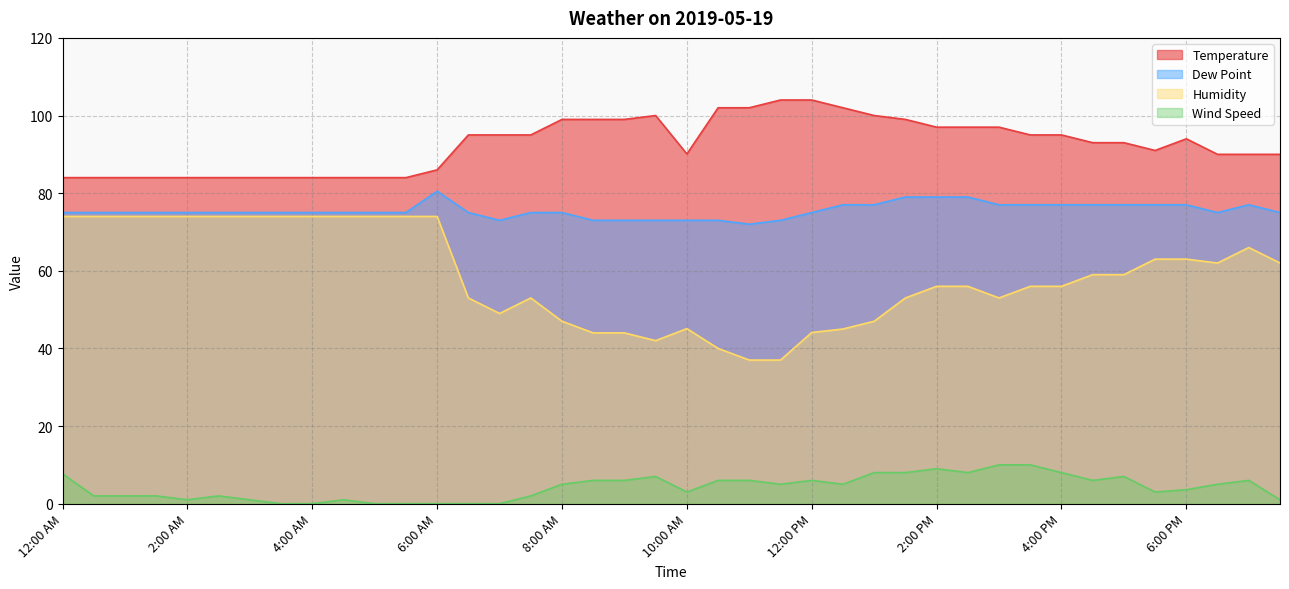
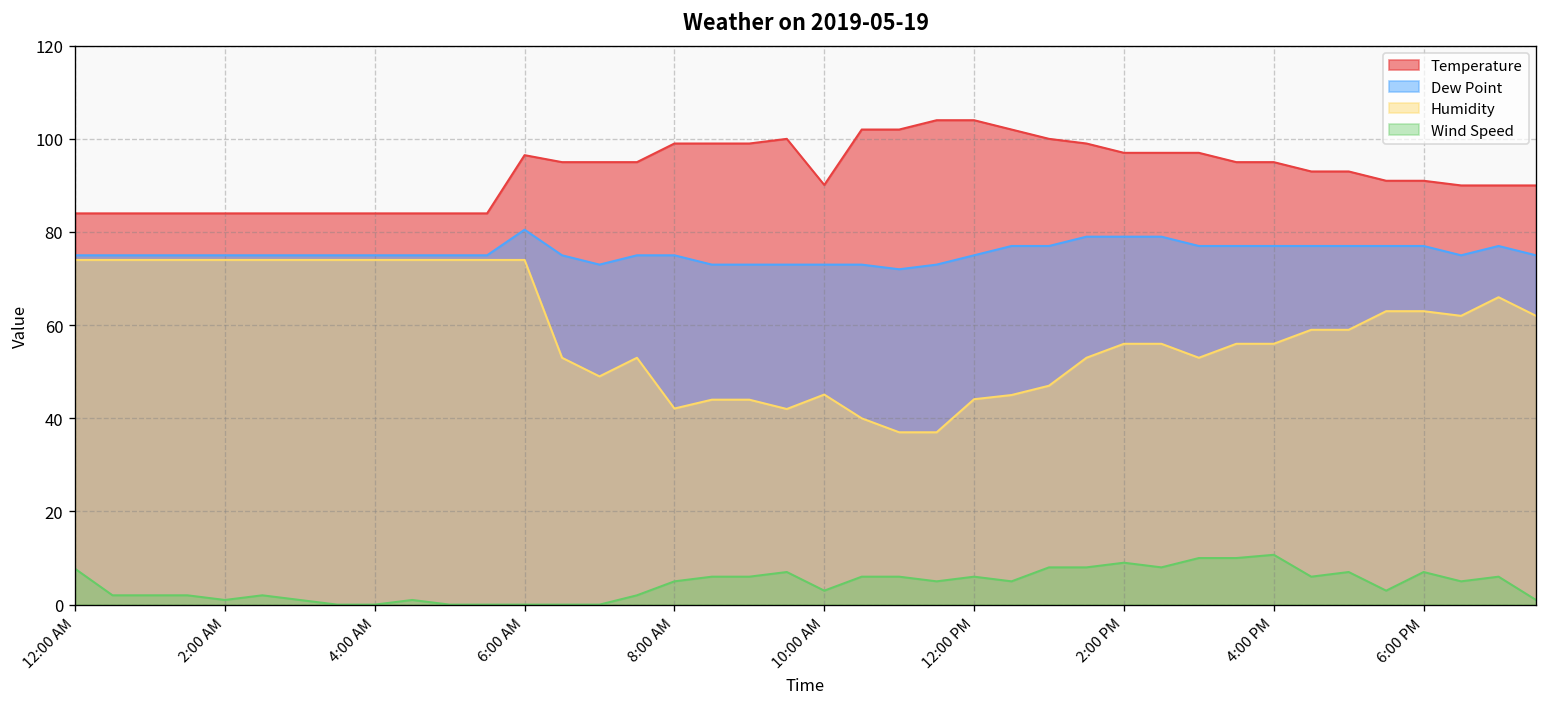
  {
    "Temperature": {
      "12:00 AM": 84,
      "2:00 AM": 84,
      "4:00 AM": 84,
-     "6:00 AM": 86,
+     "6:00 AM": 97,
      "8:00 AM": 99,
      "10:00 AM": 90,
      "12:00 PM": 104,
      "2:00 PM": 97,
      "4:00 PM": 95,
-     "6:00 PM": 94
+     "6:00 PM": 91
    },
    "Dew Point": {
      "12:00 AM": 75,
      "2:00 AM": 75,
      "4:00 AM": 75,
      "6:00 AM": 81,
      "8:00 AM": 75,
      "10:00 AM": 73,
      "12:00 PM": 75,
      "2:00 PM": 79,
      "4:00 PM": 77,
      "6:00 PM": 77
    },
    "Humidity": {
      "12:00 AM": 74,
      "2:00 AM": 74,
      "4:00 AM": 74,
      "6:00 AM": 74,
-     "8:00 AM": 47,
+     "8:00 AM": 42,
      "10:00 AM": 45,
      "12:00 PM": 44,
      "2:00 PM": 56,
      "4:00 PM": 56,
      "6:00 PM": 63
    },
    "Wind Speed": {
      "12:00 AM": 8,
      "2:00 AM": 1,
      "4:00 AM": 0,
      "6:00 AM": 0,
      "8:00 AM": 5,
      "10:00 AM": 3,
      "12:00 PM": 6,
      "2:00 PM": 9,
-     "4:00 PM": 8,
-     "6:00 PM": 4
+     "4:00 PM": 11,
+     "6:00 PM": 7
    }
  }
